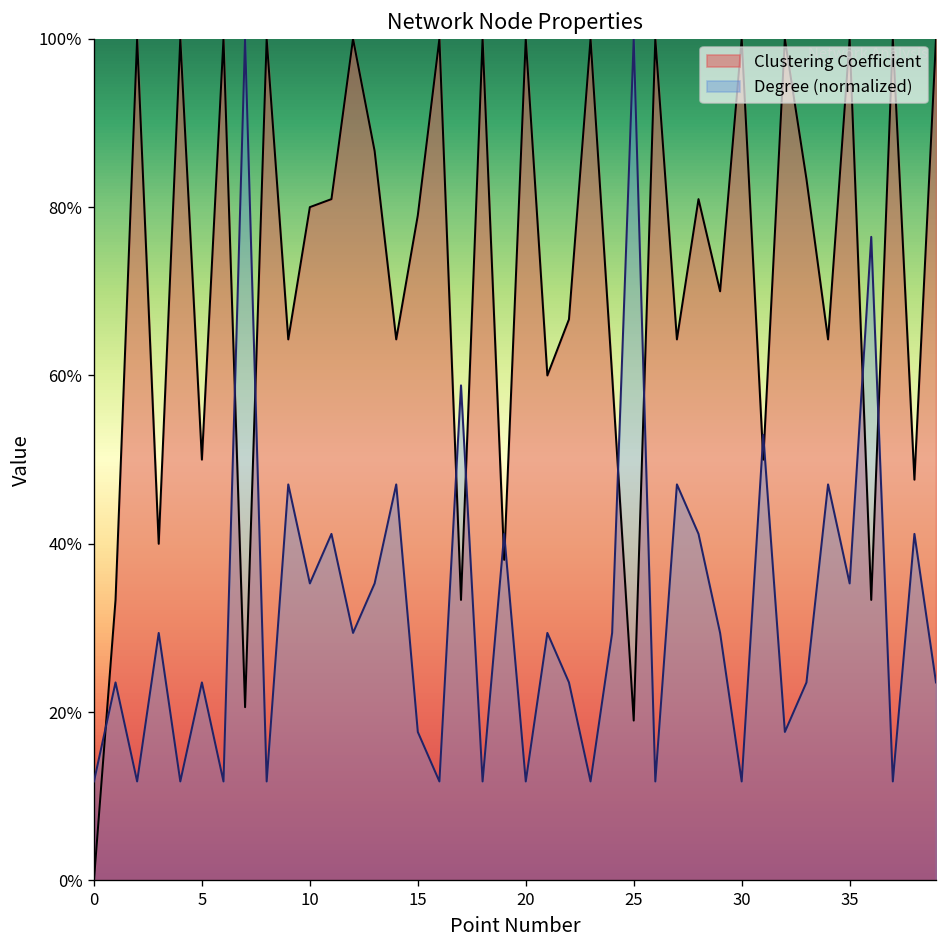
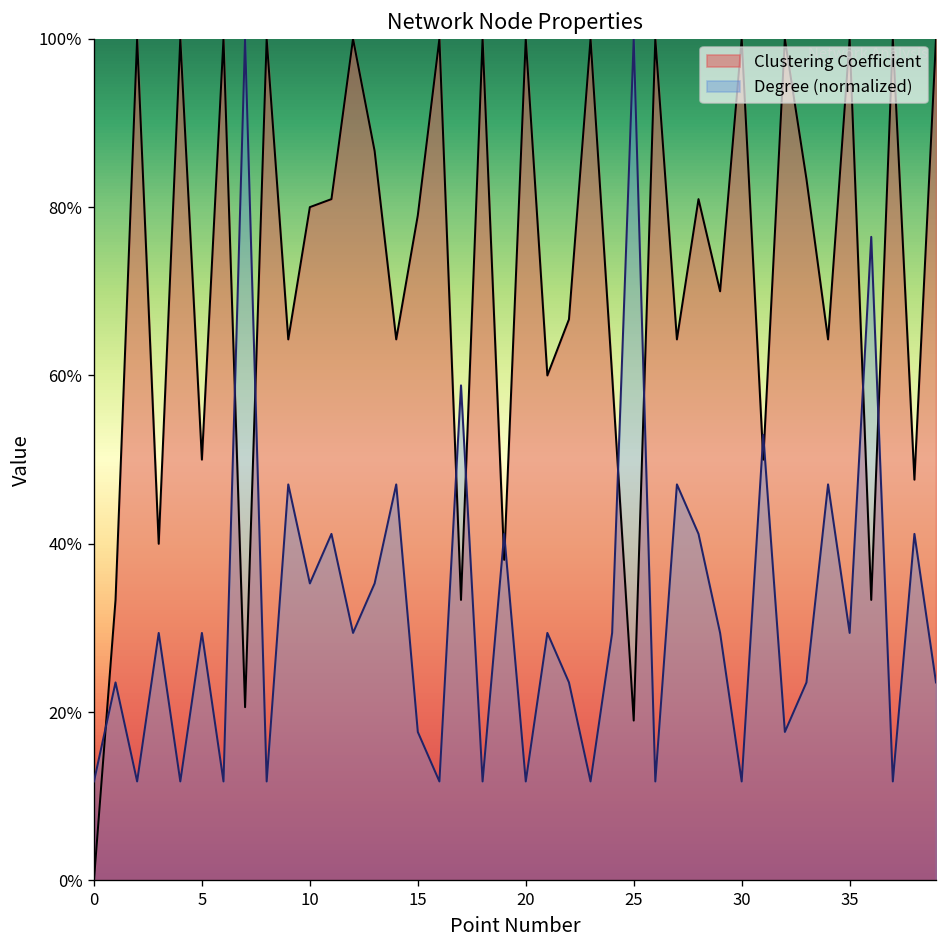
  {
    "Clustering Coefficient": {
      "0": "0%",
      "5": "50%",
      "10": "80%",
      "15": "79%",
      "20": "100%",
      "25": "19%",
      "30": "100%",
      "35": "100%"
    },
    "Degree (normalized)": {
      "0": "12%",
-     "5": "24%",
+     "5": "29%",
      "10": "35%",
      "15": "18%",
      "20": "12%",
      "25": "100%",
      "30": "12%",
-     "35": "35%"
+     "35": "29%"
    }
  }
